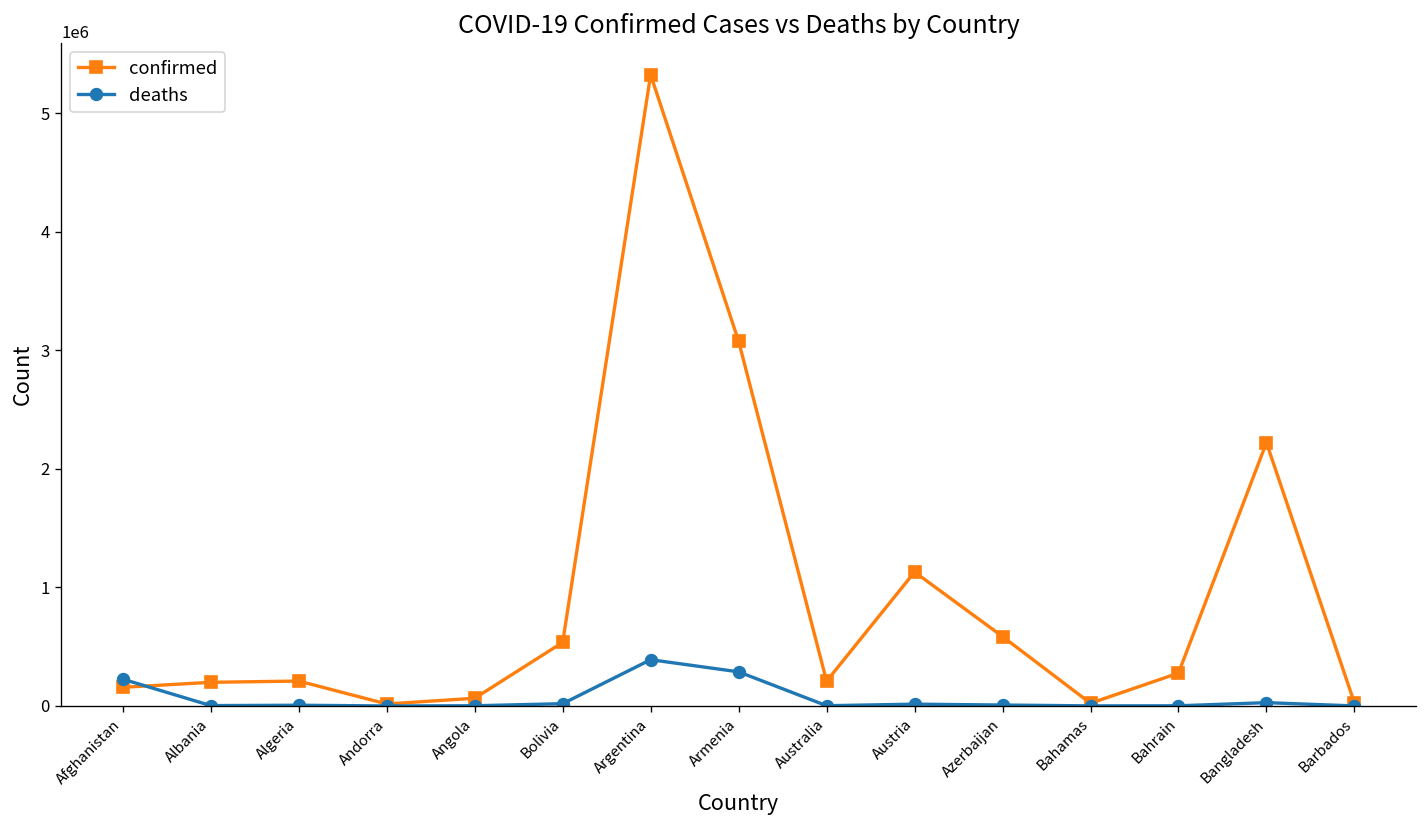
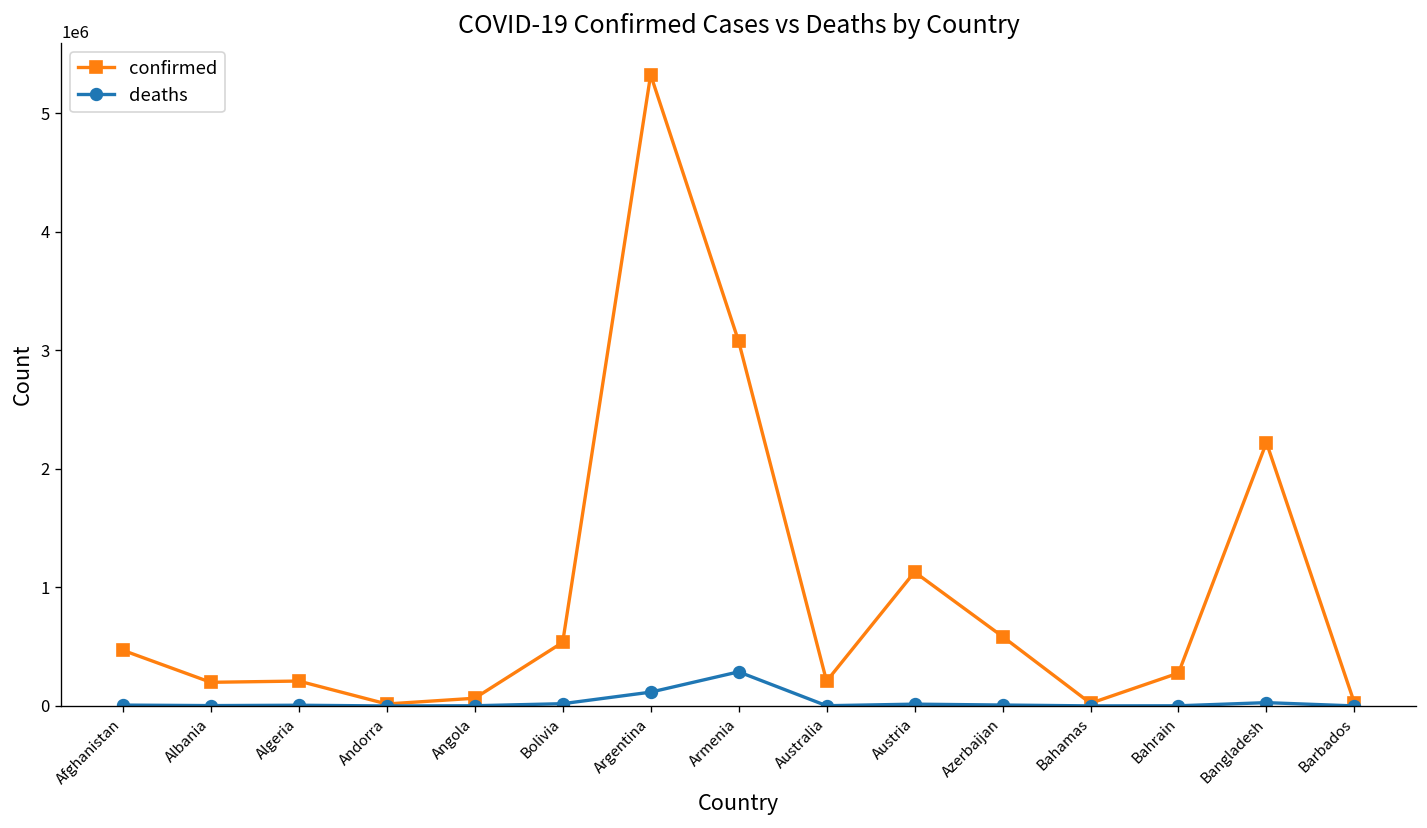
  {
    "confirmed": {
-     "Afghanistan": 200000,
+     "Afghanistan": 500000,
      "Albania": 200000,
      "Algeria": 200000,
      "Angola": 100000,
      "Bolivia": 500000,
      "Argentina": 5300000,
      "Armenia": 3100000,
      "Australia": 200000,
      "Austria": 1100000,
      "Azerbaijan": 600000,
      "Bahrain": 300000,
      "Bangladesh": 2200000
    },
    "deaths": {
-     "Afghanistan": 200000,
+     "Afghanistan": 0,
      "Albania": 0,
      "Algeria": 0,
      "Angola": 0,
      "Bolivia": 0,
-     "Argentina": 400000,
+     "Argentina": 100000,
      "Armenia": 300000,
      "Australia": 0,
      "Austria": 0,
      "Azerbaijan": 0,
      "Bahrain": 0,
      "Bangladesh": 0
    }
  }
